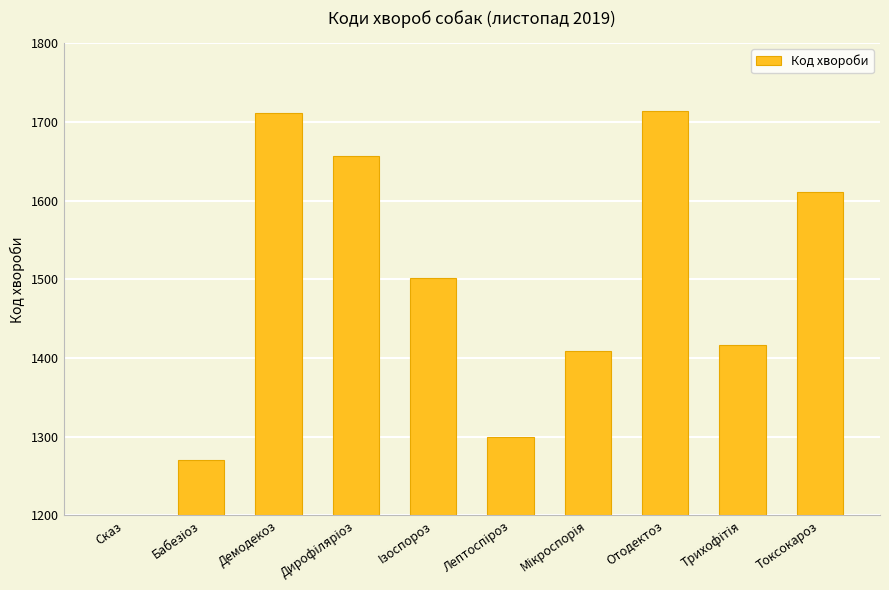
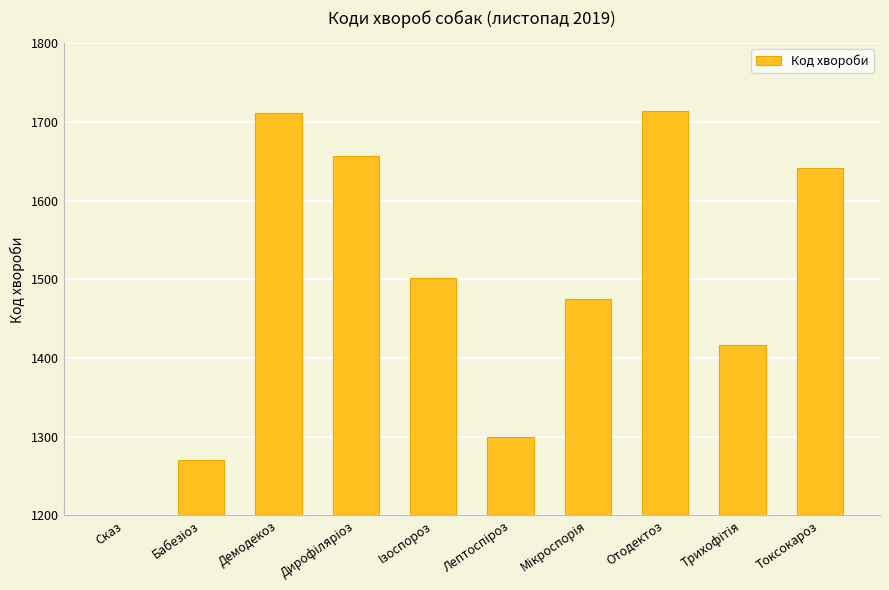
  {
    "Бабезіоз": 1270,
    "Демодекоз": 1710,
    "Дирофіляріоз": 1660,
    "Ізоспороз": 1500,
    "Лептоспіроз": 1300,
-   "Мікроспорія": 1410,
+   "Мікроспорія": 1480,
    "Отодектоз": 1710,
    "Трихофітія": 1420,
-   "Токсокароз": 1610
+   "Токсокароз": 1640
  }
